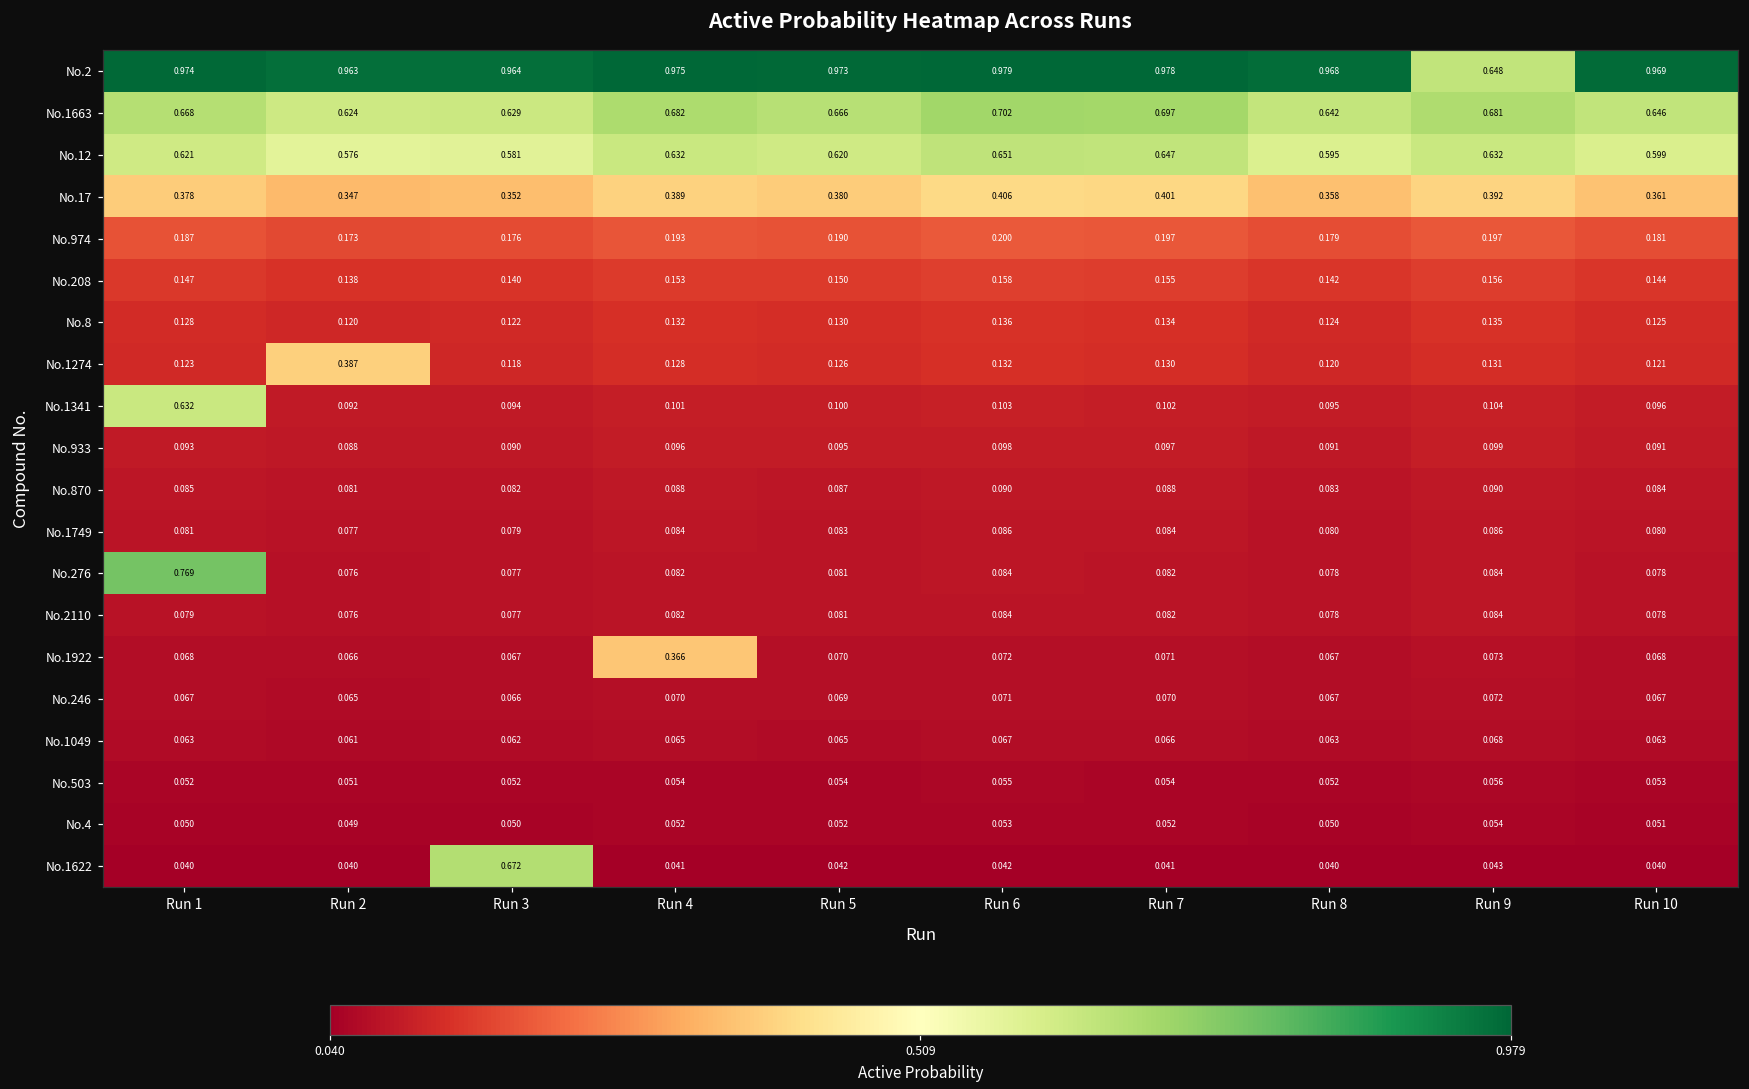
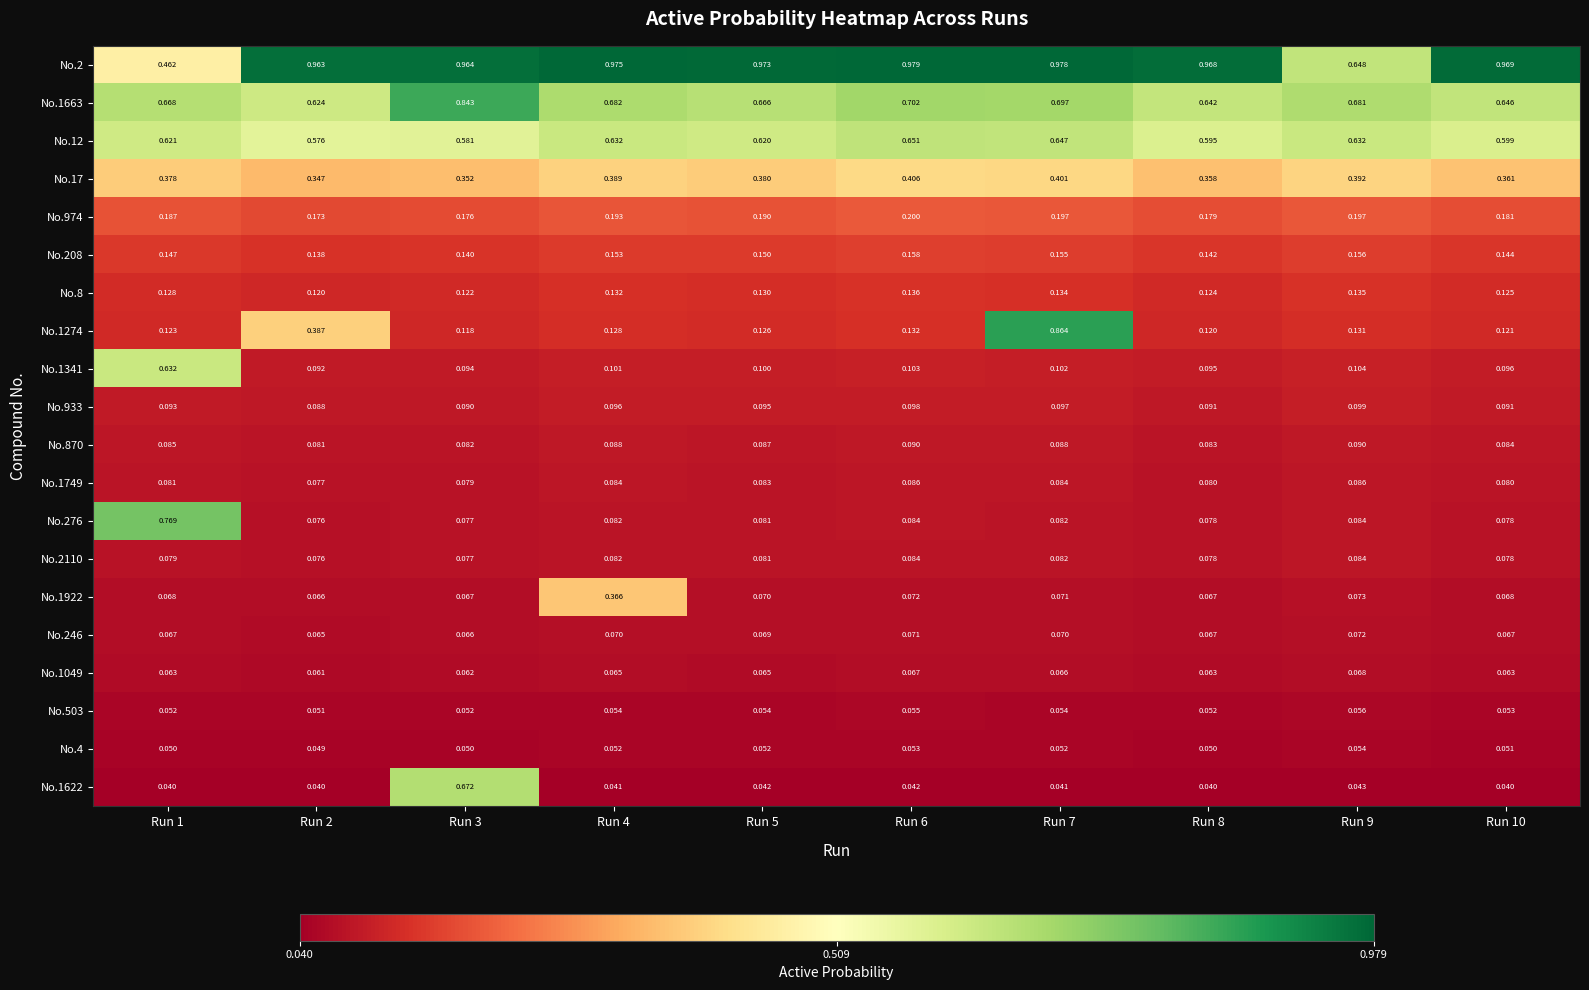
  {
    "No.2": {
-     "Run 1": 0.974,
+     "Run 1": 0.462,
      "Run 2": 0.963,
      "Run 3": 0.964,
      "Run 4": 0.975,
      "Run 5": 0.973,
      "Run 6": 0.979,
      "Run 7": 0.978,
      "Run 8": 0.968,
      "Run 9": 0.648,
      "Run 10": 0.969
    },
    "No.1663": {
      "Run 1": 0.668,
      "Run 2": 0.624,
-     "Run 3": 0.629,
+     "Run 3": 0.843,
      "Run 4": 0.682,
      "Run 5": 0.666,
      "Run 6": 0.702,
      "Run 7": 0.697,
      "Run 8": 0.642,
      "Run 9": 0.681,
      "Run 10": 0.646
    },
    "No.12": {
      "Run 1": 0.621,
      "Run 2": 0.576,
      "Run 3": 0.581,
      "Run 4": 0.632,
      "Run 5": 0.620,
      "Run 6": 0.651,
      "Run 7": 0.647,
      "Run 8": 0.595,
      "Run 9": 0.632,
      "Run 10": 0.599
    },
    "No.17": {
      "Run 1": 0.378,
      "Run 2": 0.347,
      "Run 3": 0.352,
      "Run 4": 0.389,
      "Run 5": 0.380,
      "Run 6": 0.406,
      "Run 7": 0.401,
      "Run 8": 0.358,
      "Run 9": 0.392,
      "Run 10": 0.361
    },
    "No.974": {
      "Run 1": 0.187,
      "Run 2": 0.173,
      "Run 3": 0.176,
      "Run 4": 0.193,
      "Run 5": 0.190,
      "Run 6": 0.200,
      "Run 7": 0.197,
      "Run 8": 0.179,
      "Run 9": 0.197,
      "Run 10": 0.181
    },
    "No.208": {
      "Run 1": 0.147,
      "Run 2": 0.138,
      "Run 3": 0.140,
      "Run 4": 0.153,
      "Run 5": 0.150,
      "Run 6": 0.158,
      "Run 7": 0.155,
      "Run 8": 0.142,
      "Run 9": 0.156,
      "Run 10": 0.144
    },
    "No.8": {
      "Run 1": 0.128,
      "Run 2": 0.120,
      "Run 3": 0.122,
      "Run 4": 0.132,
      "Run 5": 0.130,
      "Run 6": 0.136,
      "Run 7": 0.134,
      "Run 8": 0.124,
      "Run 9": 0.135,
      "Run 10": 0.125
    },
    "No.1274": {
      "Run 1": 0.123,
      "Run 2": 0.387,
      "Run 3": 0.118,
      "Run 4": 0.128,
      "Run 5": 0.126,
      "Run 6": 0.132,
-     "Run 7": 0.130,
+     "Run 7": 0.864,
      "Run 8": 0.120,
      "Run 9": 0.131,
      "Run 10": 0.121
    },
    "No.1341": {
      "Run 1": 0.632,
      "Run 2": 0.092,
      "Run 3": 0.094,
      "Run 4": 0.101,
      "Run 5": 0.100,
      "Run 6": 0.103,
      "Run 7": 0.102,
      "Run 8": 0.095,
      "Run 9": 0.104,
      "Run 10": 0.096
    },
    "No.933": {
      "Run 1": 0.093,
      "Run 2": 0.088,
      "Run 3": 0.090,
      "Run 4": 0.096,
      "Run 5": 0.095,
      "Run 6": 0.098,
      "Run 7": 0.097,
      "Run 8": 0.091,
      "Run 9": 0.099,
      "Run 10": 0.091
    },
    "No.870": {
      "Run 1": 0.085,
      "Run 2": 0.081,
      "Run 3": 0.082,
      "Run 4": 0.088,
      "Run 5": 0.087,
      "Run 6": 0.090,
      "Run 7": 0.088,
      "Run 8": 0.083,
      "Run 9": 0.090,
      "Run 10": 0.084
    },
    "No.1749": {
      "Run 1": 0.081,
      "Run 2": 0.077,
      "Run 3": 0.079,
      "Run 4": 0.084,
      "Run 5": 0.083,
      "Run 6": 0.086,
      "Run 7": 0.084,
      "Run 8": 0.080,
      "Run 9": 0.086,
      "Run 10": 0.080
    },
    "No.276": {
      "Run 1": 0.769,
      "Run 2": 0.076,
      "Run 3": 0.077,
      "Run 4": 0.082,
      "Run 5": 0.081,
      "Run 6": 0.084,
      "Run 7": 0.082,
      "Run 8": 0.078,
      "Run 9": 0.084,
      "Run 10": 0.078
    },
    "No.2110": {
      "Run 1": 0.079,
      "Run 2": 0.076,
      "Run 3": 0.077,
      "Run 4": 0.082,
      "Run 5": 0.081,
      "Run 6": 0.084,
      "Run 7": 0.082,
      "Run 8": 0.078,
      "Run 9": 0.084,
      "Run 10": 0.078
    },
    "No.1922": {
      "Run 1": 0.068,
      "Run 2": 0.066,
      "Run 3": 0.067,
      "Run 4": 0.366,
      "Run 5": 0.070,
      "Run 6": 0.072,
      "Run 7": 0.071,
      "Run 8": 0.067,
      "Run 9": 0.073,
      "Run 10": 0.068
    },
    "No.246": {
      "Run 1": 0.067,
      "Run 2": 0.065,
      "Run 3": 0.066,
      "Run 4": 0.070,
      "Run 5": 0.069,
      "Run 6": 0.071,
      "Run 7": 0.070,
      "Run 8": 0.067,
      "Run 9": 0.072,
      "Run 10": 0.067
    },
    "No.1049": {
      "Run 1": 0.063,
      "Run 2": 0.061,
      "Run 3": 0.062,
      "Run 4": 0.065,
      "Run 5": 0.065,
      "Run 6": 0.067,
      "Run 7": 0.066,
      "Run 8": 0.063,
      "Run 9": 0.068,
      "Run 10": 0.063
    },
    "No.503": {
      "Run 1": 0.052,
      "Run 2": 0.051,
      "Run 3": 0.052,
      "Run 4": 0.054,
      "Run 5": 0.054,
      "Run 6": 0.055,
      "Run 7": 0.054,
      "Run 8": 0.052,
      "Run 9": 0.056,
      "Run 10": 0.053
    },
    "No.4": {
      "Run 1": 0.050,
      "Run 2": 0.049,
      "Run 3": 0.050,
      "Run 4": 0.052,
      "Run 5": 0.052,
      "Run 6": 0.053,
      "Run 7": 0.052,
      "Run 8": 0.050,
      "Run 9": 0.054,
      "Run 10": 0.051
    },
    "No.1622": {
      "Run 1": 0.040,
      "Run 2": 0.040,
      "Run 3": 0.672,
      "Run 4": 0.041,
      "Run 5": 0.042,
      "Run 6": 0.042,
      "Run 7": 0.041,
      "Run 8": 0.040,
      "Run 9": 0.043,
      "Run 10": 0.040
    }
  }
